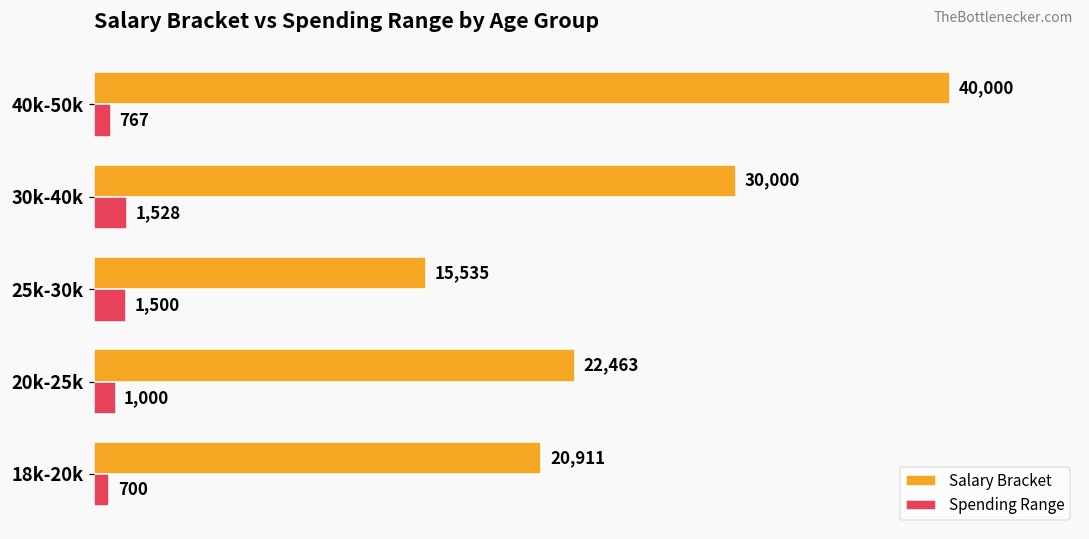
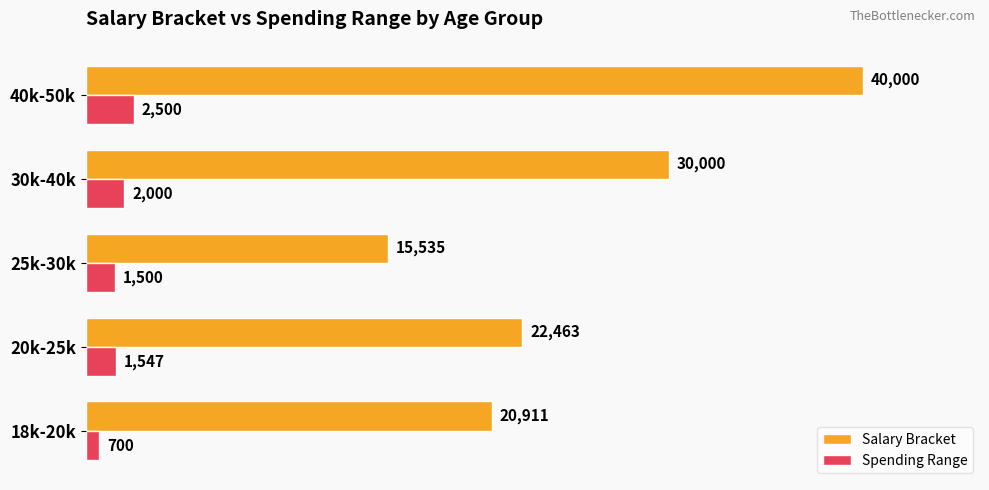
  {
    "Salary Bracket": {
      "40k-50k": "40,000",
      "30k-40k": "30,000",
      "25k-30k": "15,535",
      "20k-25k": "22,463",
      "18k-20k": "20,911"
    },
    "Spending Range": {
-     "40k-50k": "767",
-     "30k-40k": "1,528",
+     "40k-50k": "2,500",
+     "30k-40k": "2,000",
      "25k-30k": "1,500",
-     "20k-25k": "1,000",
+     "20k-25k": "1,547",
      "18k-20k": "700"
    }
  }
